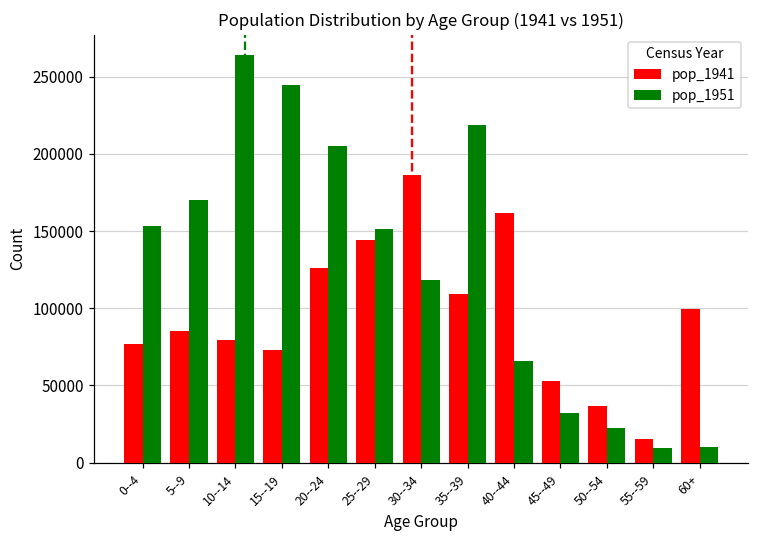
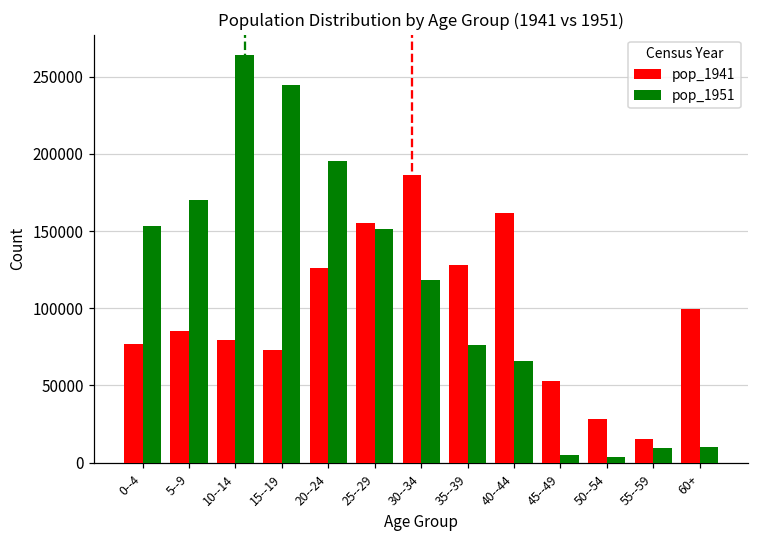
  {
    "pop_1941": {
      "0--4": 77000,
      "5--9": 85000,
      "10--14": 79000,
      "15--19": 73000,
      "20--24": 126000,
-     "25--29": 144000,
+     "25--29": 155000,
      "30--34": 186000,
-     "35--39": 109000,
+     "35--39": 128000,
      "40--44": 162000,
      "45--49": 53000,
-     "50--54": 37000,
+     "50--54": 28000,
      "55--59": 15000,
      "60+": 100000
    },
    "pop_1951": {
      "0--4": 153000,
      "5--9": 170000,
      "10--14": 264000,
      "15--19": 245000,
-     "20--24": 205000,
+     "20--24": 195000,
      "25--29": 151000,
      "30--34": 118000,
-     "35--39": 219000,
+     "35--39": 76000,
      "40--44": 66000,
-     "45--49": 32000,
-     "50--54": 22000,
+     "45--49": 5000,
+     "50--54": 4000,
      "55--59": 10000,
      "60+": 10000
    }
  }
